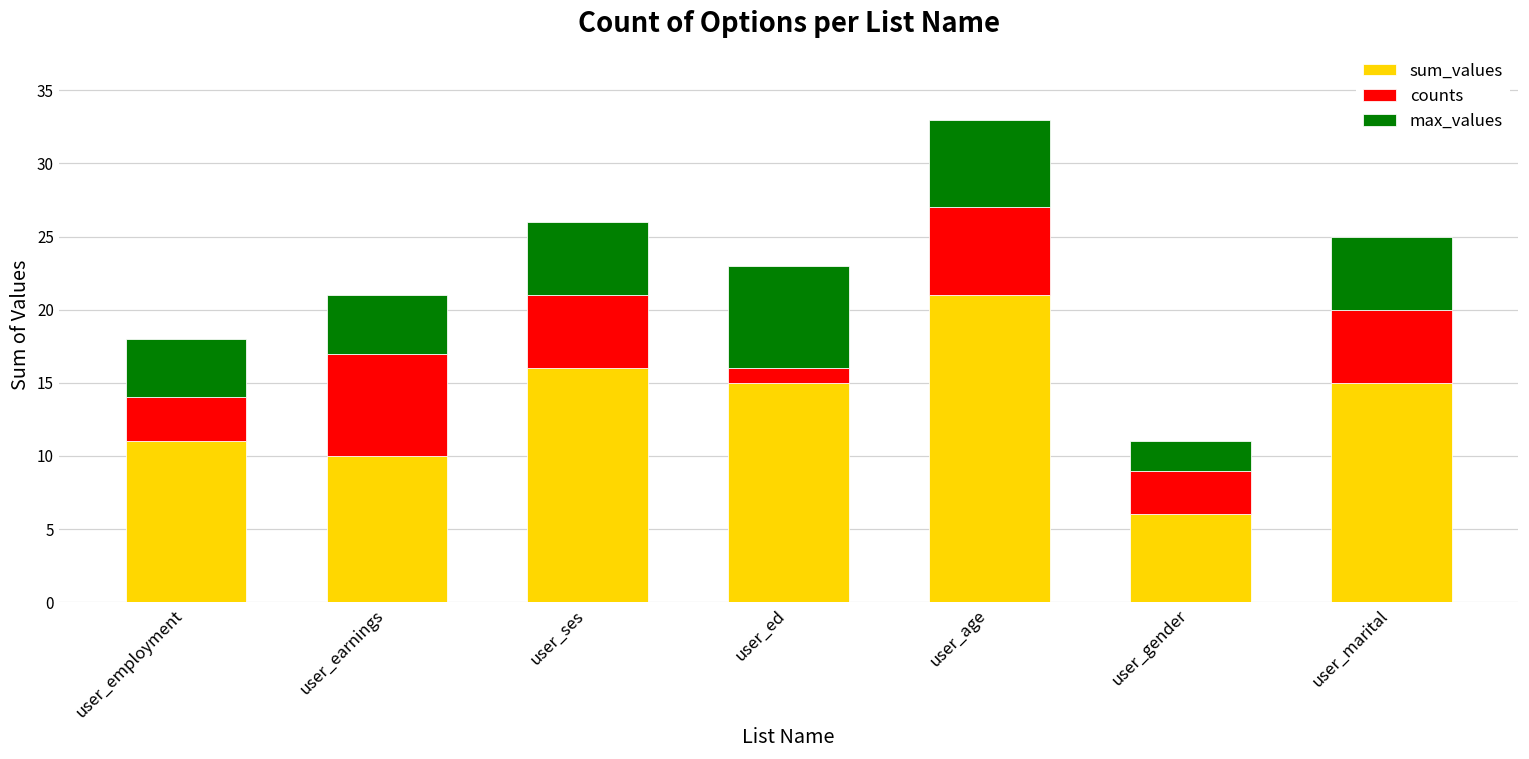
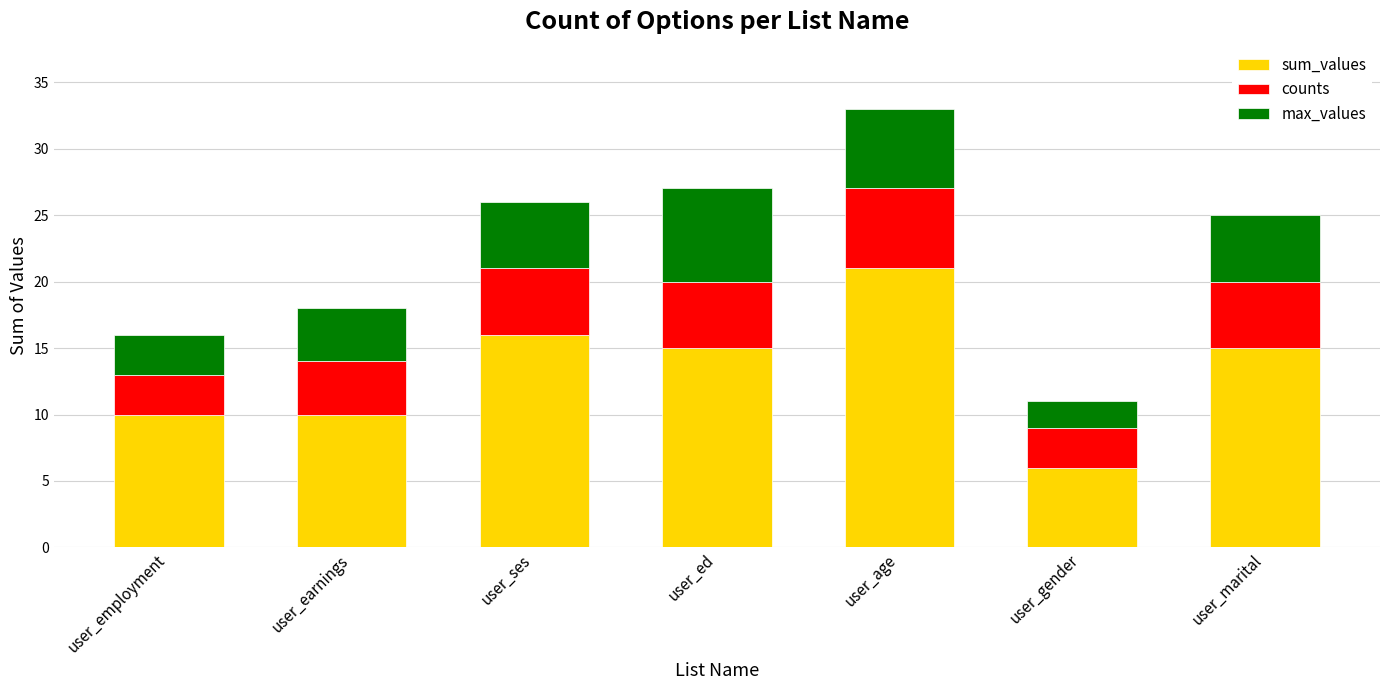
  {
    "sum_values": {
-     "user_employment": 11,
+     "user_employment": 10,
      "user_earnings": 10,
      "user_ses": 16,
      "user_ed": 15,
      "user_age": 21,
      "user_gender": 6,
      "user_marital": 15
    },
    "counts": {
      "user_employment": 3,
-     "user_earnings": 7,
+     "user_earnings": 4,
      "user_ses": 5,
-     "user_ed": 1,
+     "user_ed": 5,
      "user_age": 6,
      "user_gender": 3,
      "user_marital": 5
    },
    "max_values": {
-     "user_employment": 4,
+     "user_employment": 3,
      "user_earnings": 4,
      "user_ses": 5,
      "user_ed": 7,
      "user_age": 6,
      "user_gender": 2,
      "user_marital": 5
    }
  }
